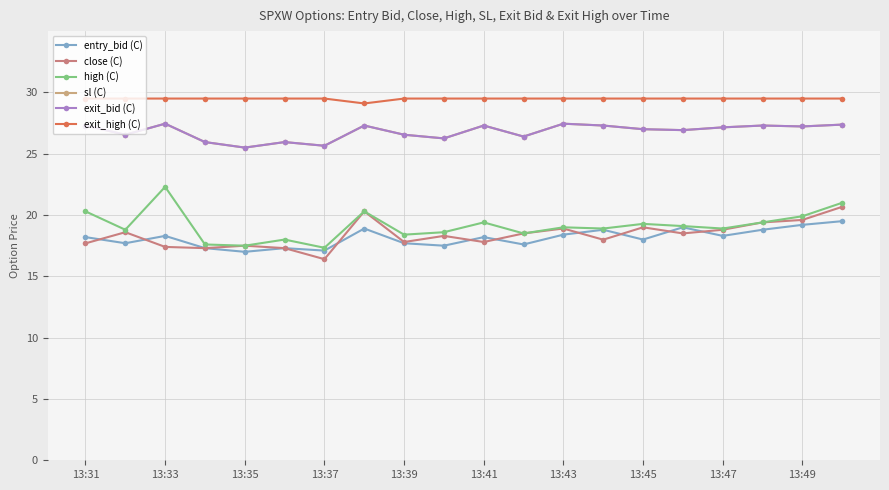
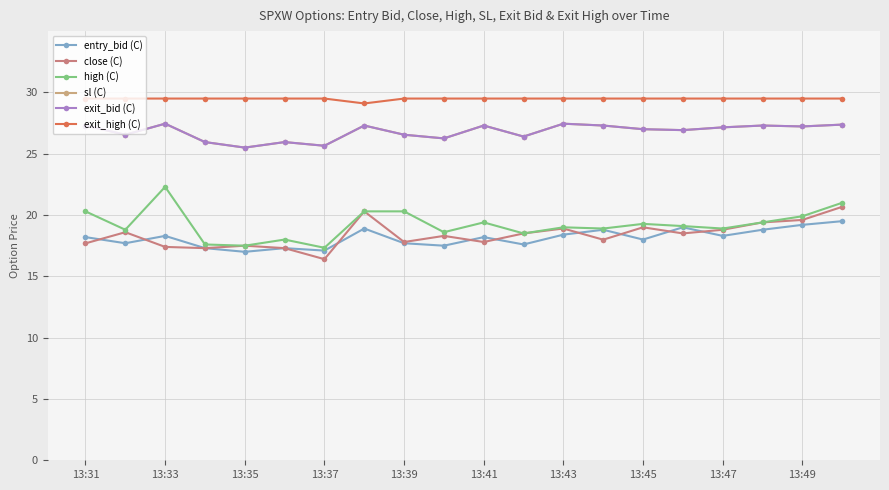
  {
    "high (C)": {
      "13:31": 20.3,
      "13:33": 22.3,
      "13:37": 17.3,
-     "13:39": 18.4,
+     "13:39": 20.3,
      "13:41": 19.4,
      "13:45": 19.3,
      "13:49": 19.9
    }
  }
